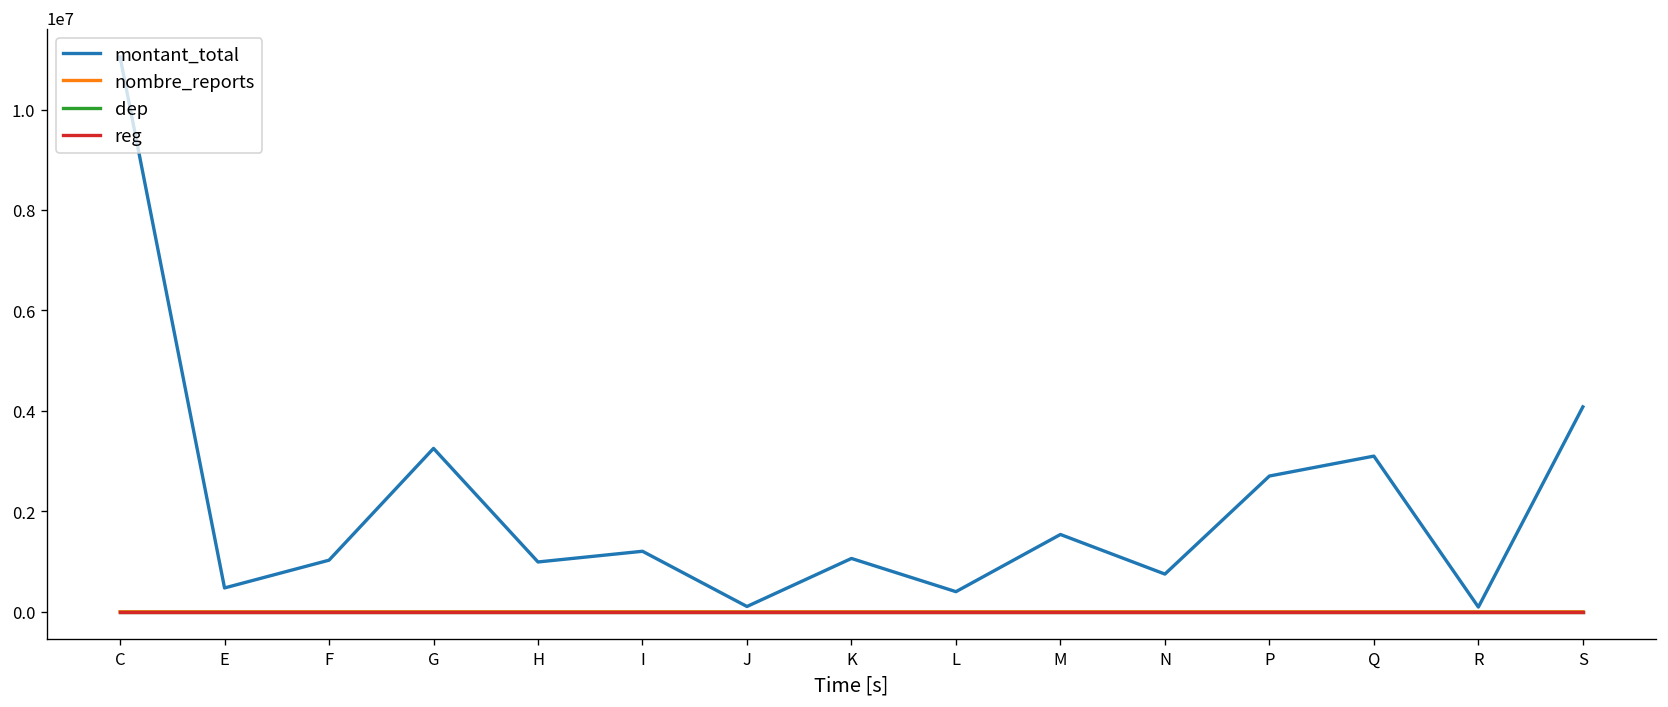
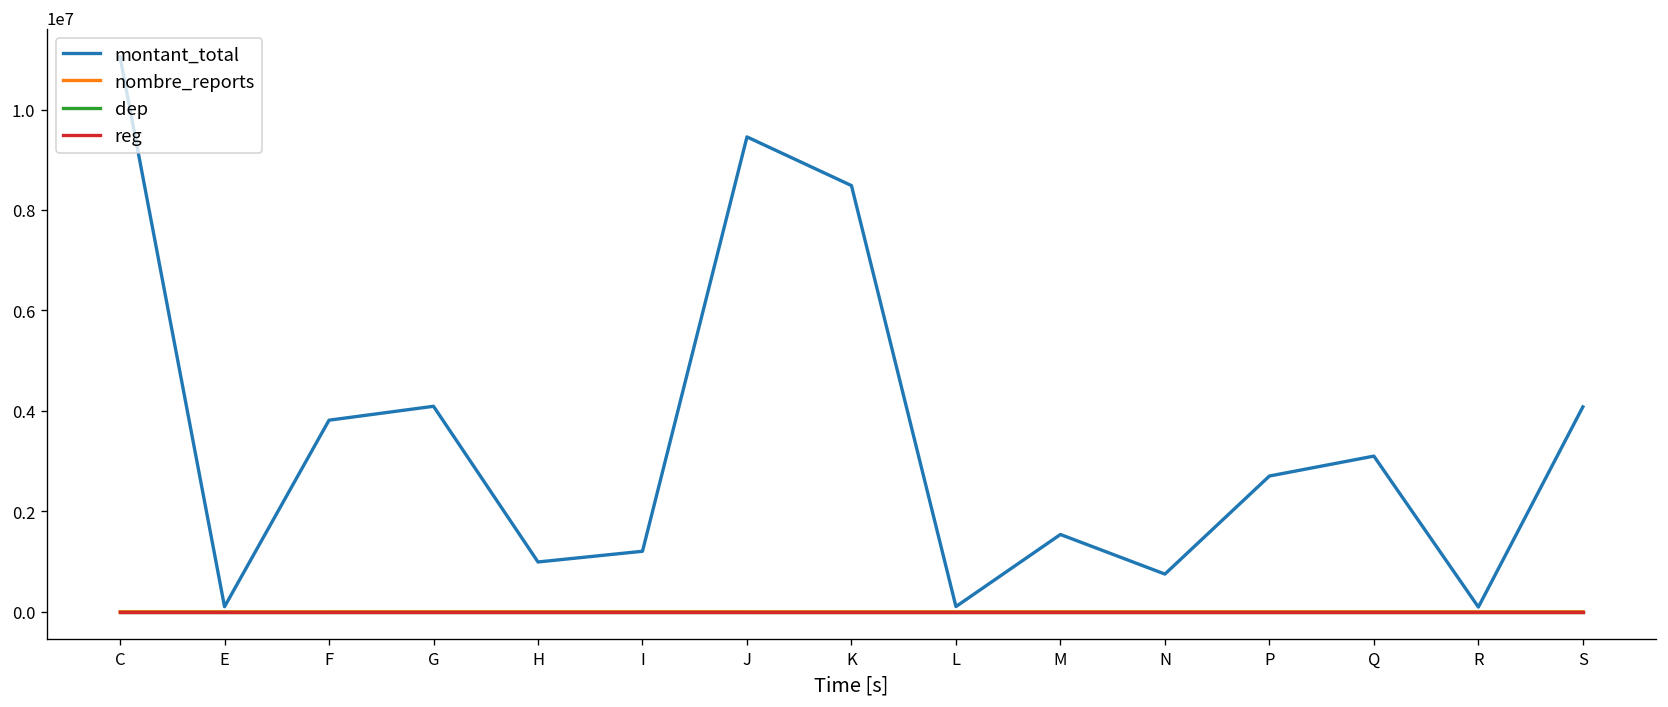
  {
    "montant_total": {
-     "E": 500000,
-     "F": 1000000,
-     "G": 3300000,
+     "E": 100000,
+     "F": 3800000,
+     "G": 4100000,
      "H": 1000000,
      "I": 1200000,
-     "J": 100000,
-     "K": 1100000,
-     "L": 400000,
+     "J": 9500000,
+     "K": 8500000,
+     "L": 100000,
      "M": 1500000,
      "N": 700000,
      "P": 2700000,
      "Q": 3100000,
      "R": 100000,
      "S": 4100000
    },
    "reg": {
      "C": 0,
      "E": 0,
      "F": 0,
      "G": 0,
      "H": 0,
      "I": 0,
      "J": 0,
      "K": 0,
      "L": 0,
      "M": 0,
      "N": 0,
      "P": 0,
      "Q": 0,
      "R": 0,
      "S": 0
    }
  }
